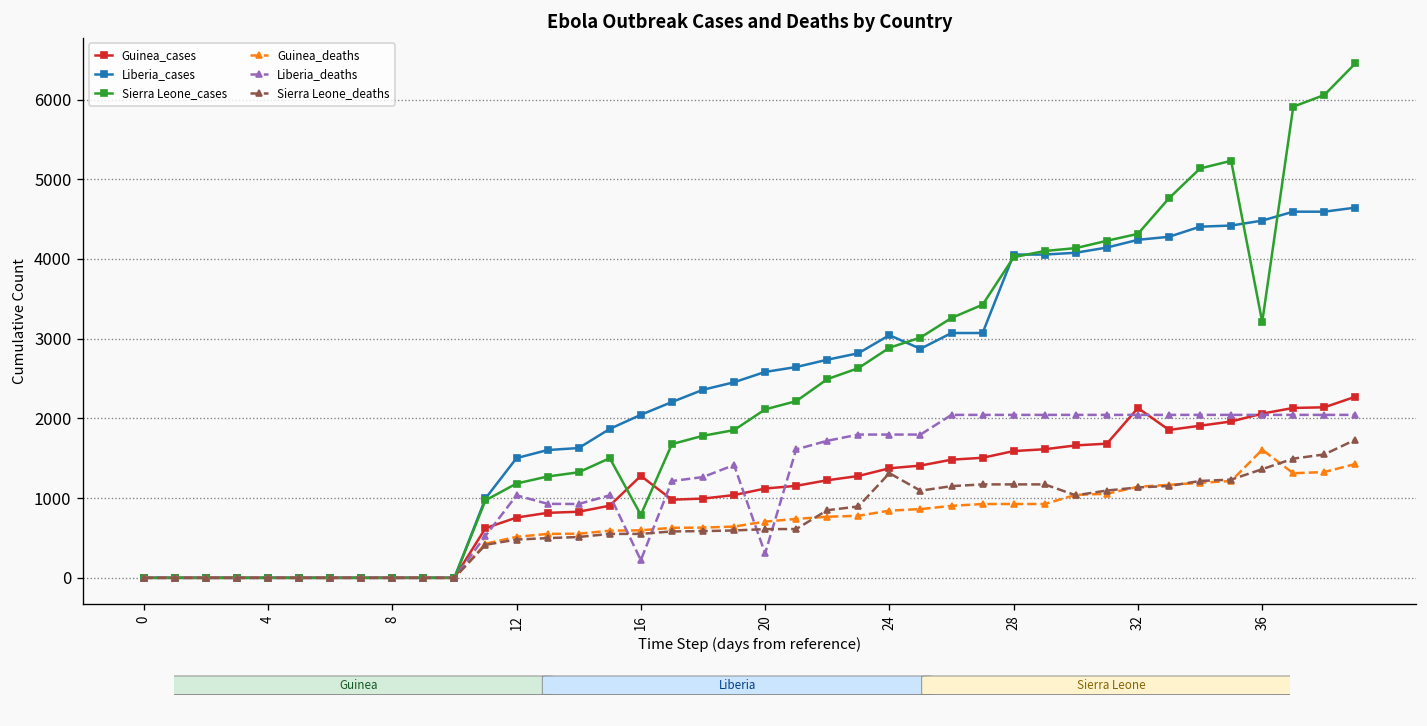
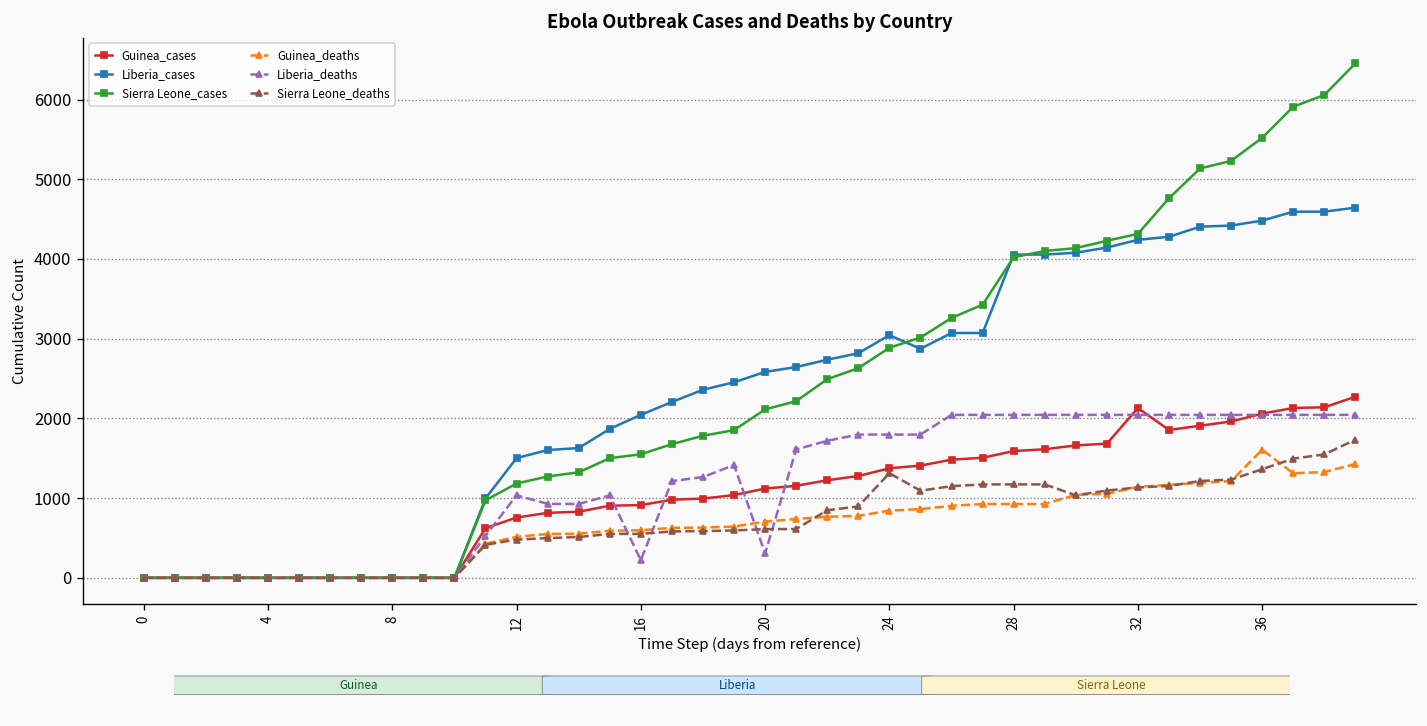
  {
    "Guinea_cases": {
      "12": 800,
-     "16": 1300,
+     "16": 900,
      "20": 1100,
      "24": 1400,
      "28": 1600,
      "32": 2100
    },
    "Liberia_cases": {
      "12": 1500,
      "16": 2000,
      "20": 2600,
      "24": 3000,
      "32": 4200,
      "36": 4500
    },
    "Sierra Leone_cases": {
      "12": 1200,
-     "16": 800,
+     "16": 1600,
      "20": 2100,
      "24": 2900,
      "32": 4300,
-     "36": 3200
+     "36": 5500
    },
    "Guinea_deaths": {
      "16": 600,
      "20": 700,
      "24": 800,
      "28": 900,
      "36": 1600
    },
    "Liberia_deaths": {
      "12": 1000,
      "16": 200,
      "20": 300,
      "24": 1800,
      "28": 2000,
      "32": 2000
    },
    "Sierra Leone_deaths": {
      "16": 600,
      "20": 600,
      "24": 1300,
      "28": 1200,
      "36": 1400
    }
  }
